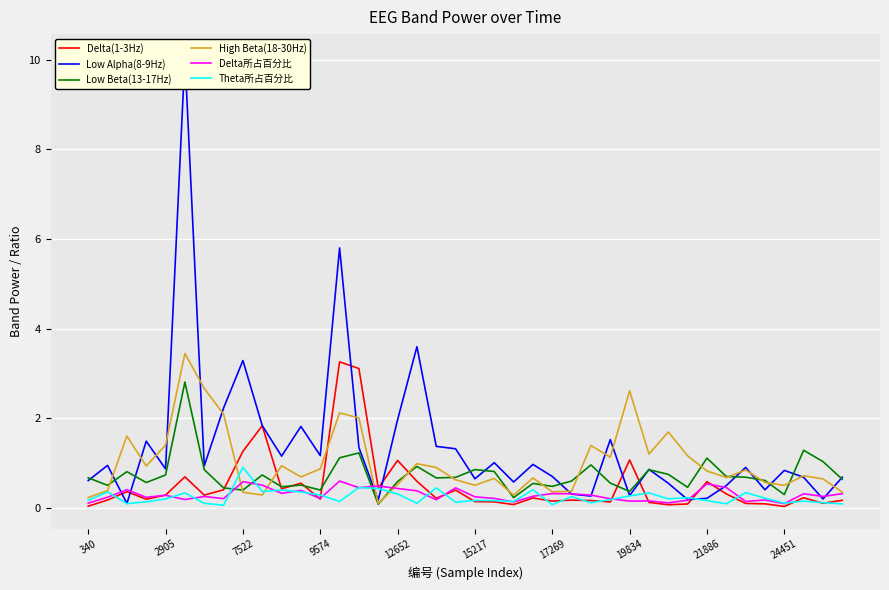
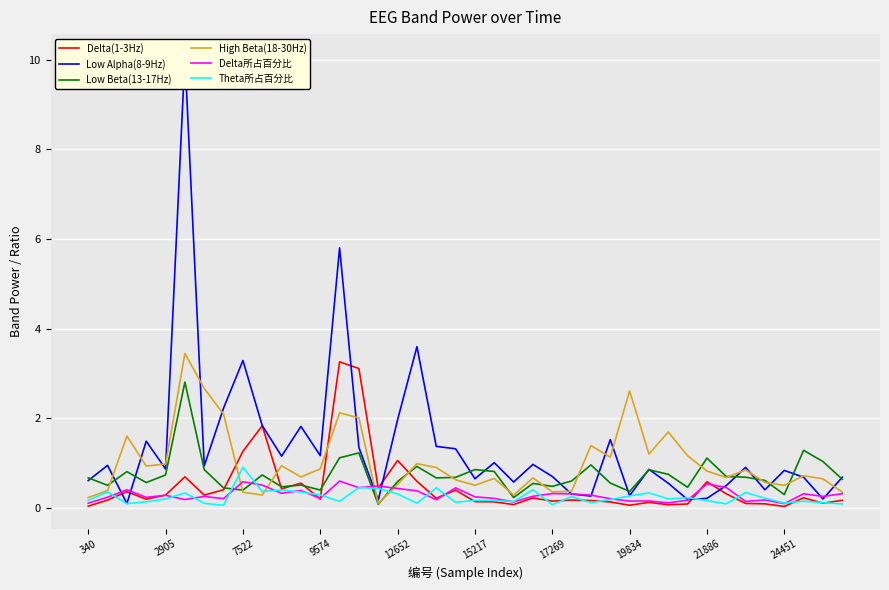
  {
    "Delta(1-3Hz)": {
      "340": 0.0,
      "7522": 1.3,
      "12652": 1.1,
      "17269": 0.2,
-     "19834": 1.1,
+     "19834": 0.1,
      "24451": 0.0
    },
    "Low Alpha(8-9Hz)": {
      "340": 0.6,
      "2905": 0.9,
      "7522": 3.3,
      "9574": 1.2,
      "12652": 2.0,
      "15217": 0.6,
      "17269": 0.7,
      "24451": 0.8
    },
    "Low Beta(13-17Hz)": {
      "340": 0.7,
      "2905": 0.7,
      "9574": 0.4,
      "12652": 0.6,
      "15217": 0.9,
      "17269": 0.5,
      "19834": 0.4,
      "21886": 1.1,
      "24451": 0.3
    },
    "High Beta(18-30Hz)": {
      "340": 0.2,
-     "2905": 1.4,
+     "2905": 1.0,
      "9574": 0.9,
      "12652": 0.5,
      "15217": 0.5,
      "19834": 2.6,
      "21886": 0.8,
      "24451": 0.5
    },
    "Delta所占百分比": {
      "340": 0.1,
      "7522": 0.6,
      "12652": 0.4,
      "15217": 0.2,
      "19834": 0.2
    },
    "Theta所占百分比": {
      "340": 0.2,
      "2905": 0.2,
      "7522": 0.9,
      "9574": 0.3,
      "12652": 0.3,
      "17269": 0.1
    }
  }
